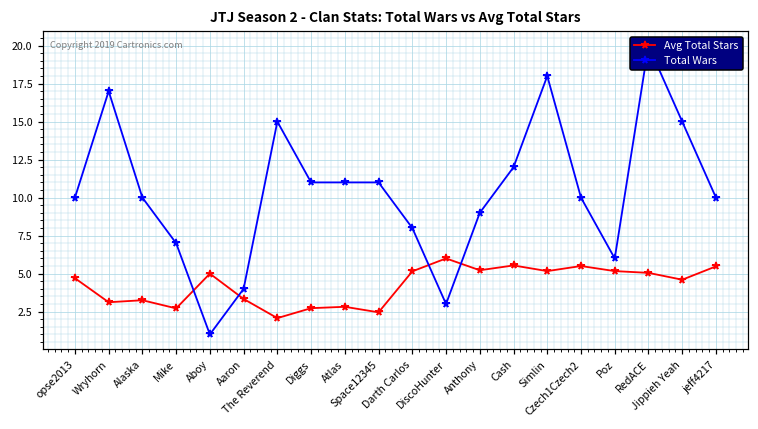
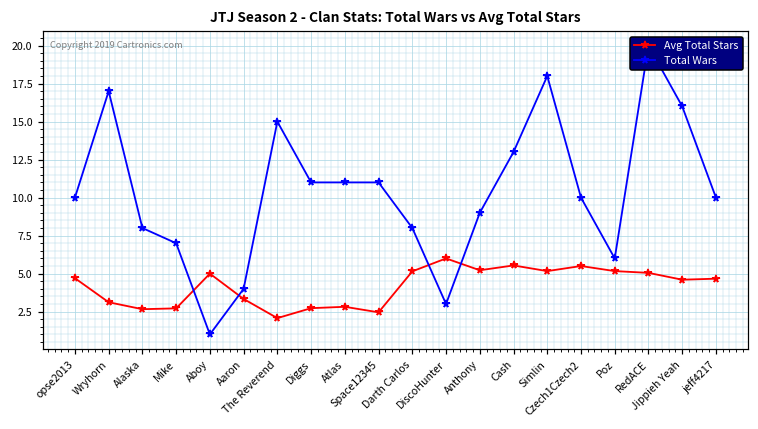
  {
    "Avg Total Stars": {
      "opse2013": 4.7,
      "Wryhorn": 3.1,
-     "Alaska": 3.3,
+     "Alaska": 2.7,
      "Mike": 2.7,
      "Aboy": 5.0,
      "Aaron": 3.3,
      "The Reverend": 2.1,
      "Diggs": 2.7,
      "Atlas": 2.8,
      "Space12345": 2.5,
      "Darth Carlos": 5.2,
      "DiscoHunter": 6.0,
      "Anthony": 5.2,
      "Cash": 5.5,
      "Simlin": 5.2,
      "Czech1Czech2": 5.5,
      "Poz": 5.2,
      "RedACE": 5.1,
      "Jippieh Yeah": 4.6,
-     "jeff4217": 5.5
+     "jeff4217": 4.7
    },
    "Total Wars": {
      "opse2013": 10,
      "Wryhorn": 17,
-     "Alaska": 10,
+     "Alaska": 8,
      "Mike": 7,
      "Aboy": 1,
      "Aaron": 4,
      "The Reverend": 15,
      "Diggs": 11,
      "Atlas": 11,
      "Space12345": 11,
      "Darth Carlos": 8,
      "DiscoHunter": 3,
      "Anthony": 9,
-     "Cash": 12,
+     "Cash": 13,
      "Simlin": 18,
      "Czech1Czech2": 10,
      "Poz": 6,
-     "Jippieh Yeah": 15,
+     "Jippieh Yeah": 16,
      "jeff4217": 10
    }
  }
